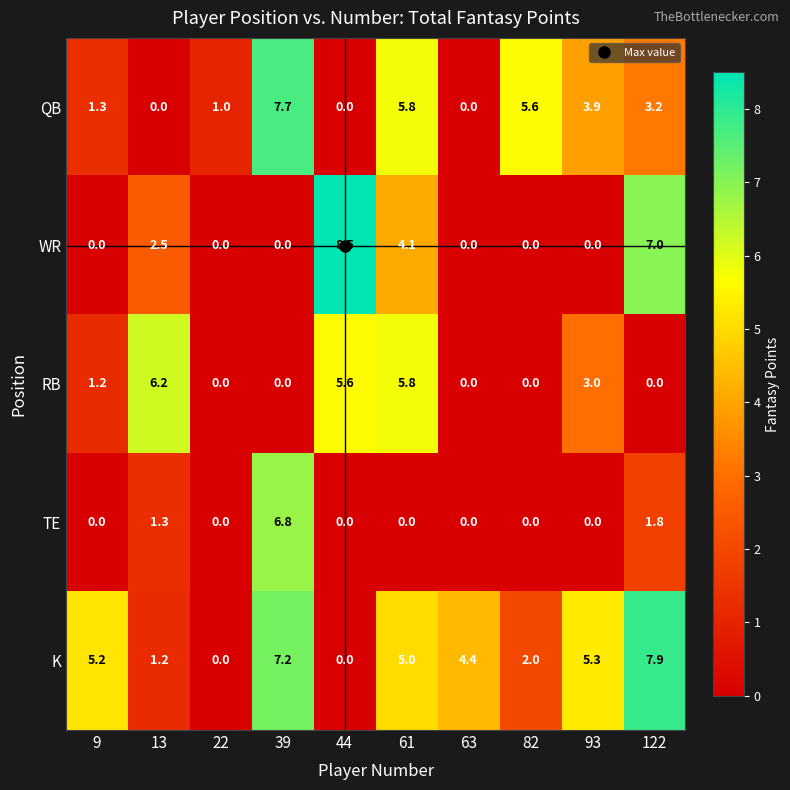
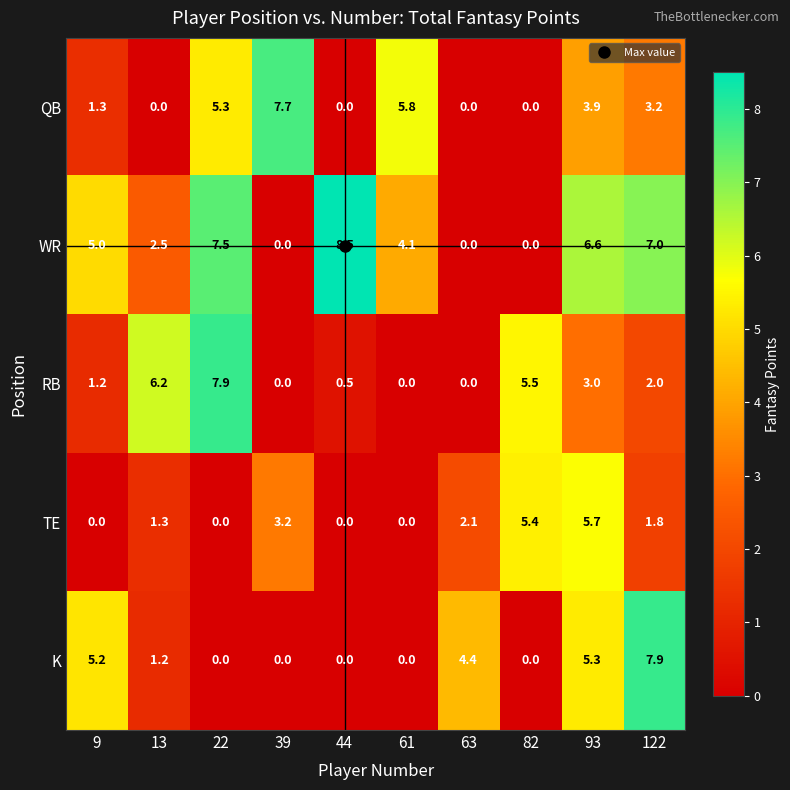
  {
    "QB": {
      "9": 1.3,
      "13": 0.0,
-     "22": 1.0,
+     "22": 5.3,
      "39": 7.7,
      "44": 0.0,
      "61": 5.8,
      "63": 0.0,
-     "82": 5.6,
+     "82": 0.0,
      "93": 3.9,
      "122": 3.2
    },
    "WR": {
-     "9": 0.0,
+     "9": 5.0,
      "13": 2.5,
-     "22": 0.0,
+     "22": 7.5,
      "39": 0.0,
      "61": 4.1,
      "63": 0.0,
      "82": 0.0,
-     "93": 0.0,
+     "93": 6.6,
      "122": 7.0
    },
    "RB": {
      "9": 1.2,
      "13": 6.2,
-     "22": 0.0,
+     "22": 7.9,
      "39": 0.0,
-     "44": 5.6,
-     "61": 5.8,
+     "44": 0.5,
+     "61": 0.0,
      "63": 0.0,
-     "82": 0.0,
+     "82": 5.5,
      "93": 3.0,
-     "122": 0.0
+     "122": 2.0
    },
    "TE": {
      "9": 0.0,
      "13": 1.3,
      "22": 0.0,
-     "39": 6.8,
+     "39": 3.2,
      "44": 0.0,
      "61": 0.0,
-     "63": 0.0,
-     "82": 0.0,
-     "93": 0.0,
+     "63": 2.1,
+     "82": 5.4,
+     "93": 5.7,
      "122": 1.8
    },
    "K": {
      "9": 5.2,
      "13": 1.2,
      "22": 0.0,
-     "39": 7.2,
+     "39": 0.0,
      "44": 0.0,
-     "61": 5.0,
+     "61": 0.0,
      "63": 4.4,
-     "82": 2.0,
+     "82": 0.0,
      "93": 5.3,
      "122": 7.9
    }
  }
